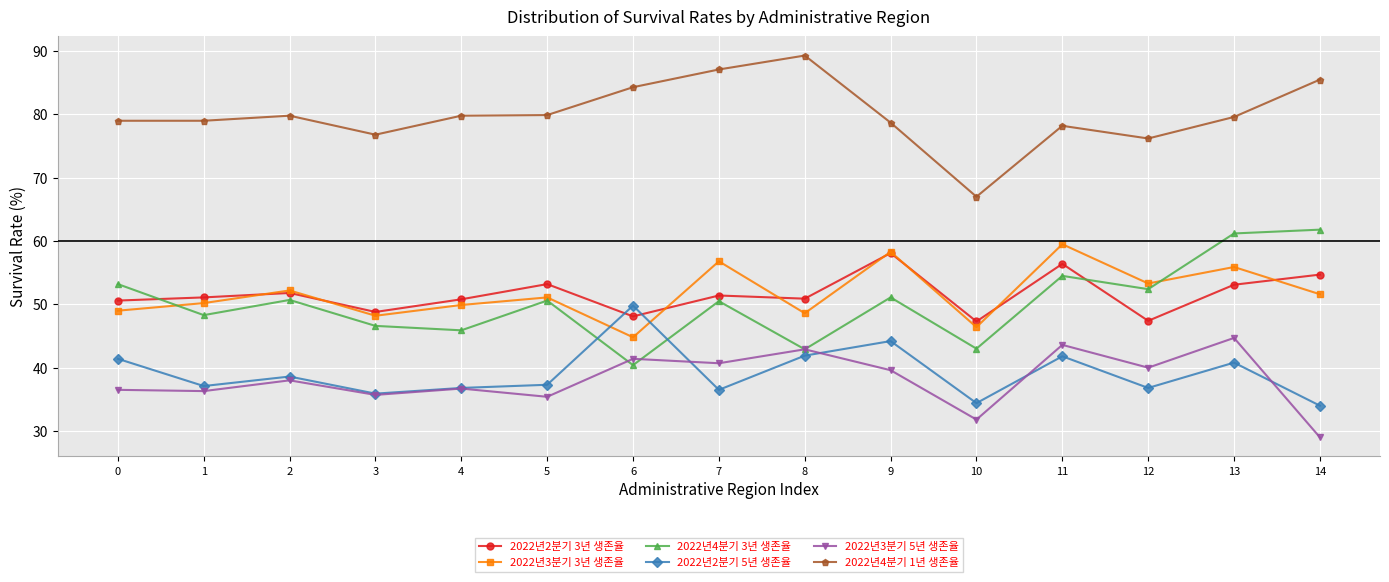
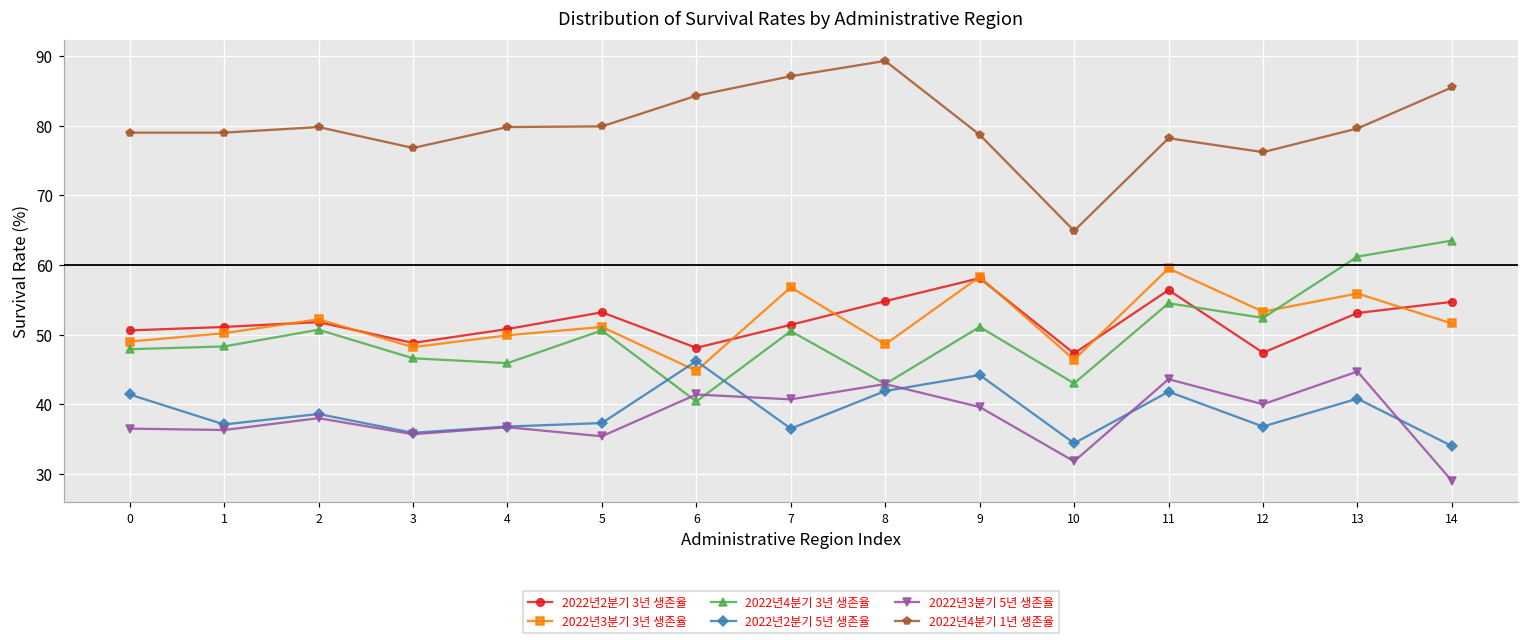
  {
    "2022년2분기 3년 생존율": {
      "0": 51,
      "1": 51,
      "3": 49,
      "4": 51,
      "5": 53,
      "6": 48,
      "7": 51,
-     "8": 51,
+     "8": 55,
      "10": 47,
      "11": 56,
      "12": 47,
      "13": 53,
      "14": 55
    },
    "2022년3분기 3년 생존율": {
      "0": 49,
      "1": 50,
      "3": 48,
      "4": 50,
      "5": 51,
      "6": 45,
      "7": 57,
      "8": 49,
      "10": 46,
      "11": 60,
      "12": 53,
      "13": 56,
      "14": 52
    },
    "2022년4분기 3년 생존율": {
-     "0": 53,
+     "0": 48,
      "1": 48,
      "2": 51,
      "3": 47,
      "4": 46,
      "5": 51,
      "6": 40,
      "7": 51,
      "9": 51,
      "10": 43,
      "11": 55,
      "12": 52,
      "13": 61,
-     "14": 62
+     "14": 64
    },
    "2022년2분기 5년 생존율": {
      "0": 41,
      "1": 37,
      "2": 39,
      "5": 37,
-     "6": 50,
+     "6": 46,
      "7": 37,
      "8": 42,
      "9": 44,
      "10": 34,
      "11": 42,
      "12": 37,
      "13": 41,
      "14": 34
    },
    "2022년3분기 5년 생존율": {
      "0": 37,
      "1": 36,
      "2": 38,
      "5": 35,
      "6": 41,
      "7": 41,
      "9": 40,
      "10": 32,
      "11": 44,
      "12": 40,
      "13": 45,
      "14": 29
    },
    "2022년4분기 1년 생존율": {
      "0": 79,
      "1": 79,
      "2": 80,
      "3": 77,
      "4": 80,
      "5": 80,
      "6": 84,
      "7": 87,
      "8": 89,
      "9": 79,
-     "10": 67,
+     "10": 65,
      "11": 78,
      "12": 76,
      "13": 80,
      "14": 86
    }
  }
